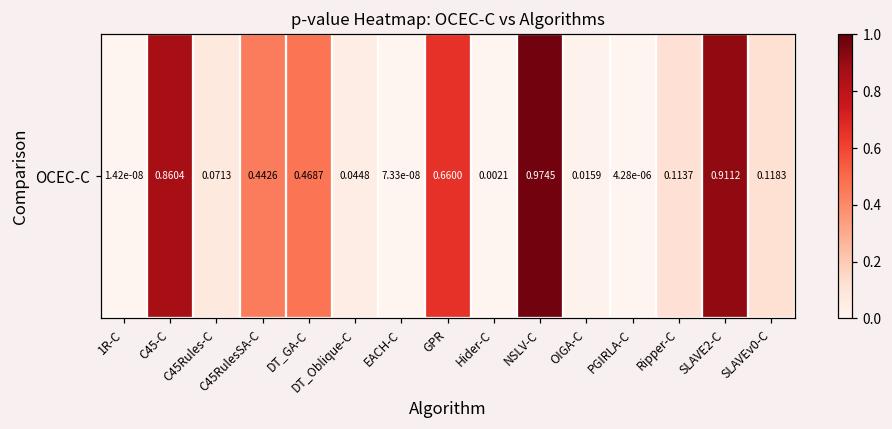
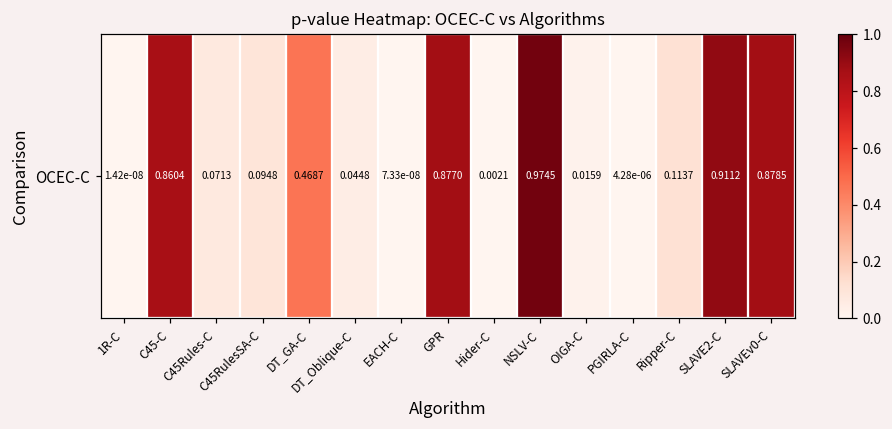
  {
    "OCEC-C": {
      "1R-C": "1.42e-08",
      "C45-C": "0.8604",
      "C45Rules-C": "0.0713",
-     "C45RulesSA-C": "0.4426",
+     "C45RulesSA-C": "0.0948",
      "DT_GA-C": "0.4687",
      "DT_Oblique-C": "0.0448",
      "EACH-C": "7.33e-08",
-     "GPR": "0.6600",
+     "GPR": "0.8770",
      "Hider-C": "0.0021",
      "NSLV-C": "0.9745",
      "OIGA-C": "0.0159",
      "PGIRLA-C": "4.28e-06",
      "Ripper-C": "0.1137",
      "SLAVE2-C": "0.9112",
-     "SLAVEv0-C": "0.1183"
+     "SLAVEv0-C": "0.8785"
    }
  }
